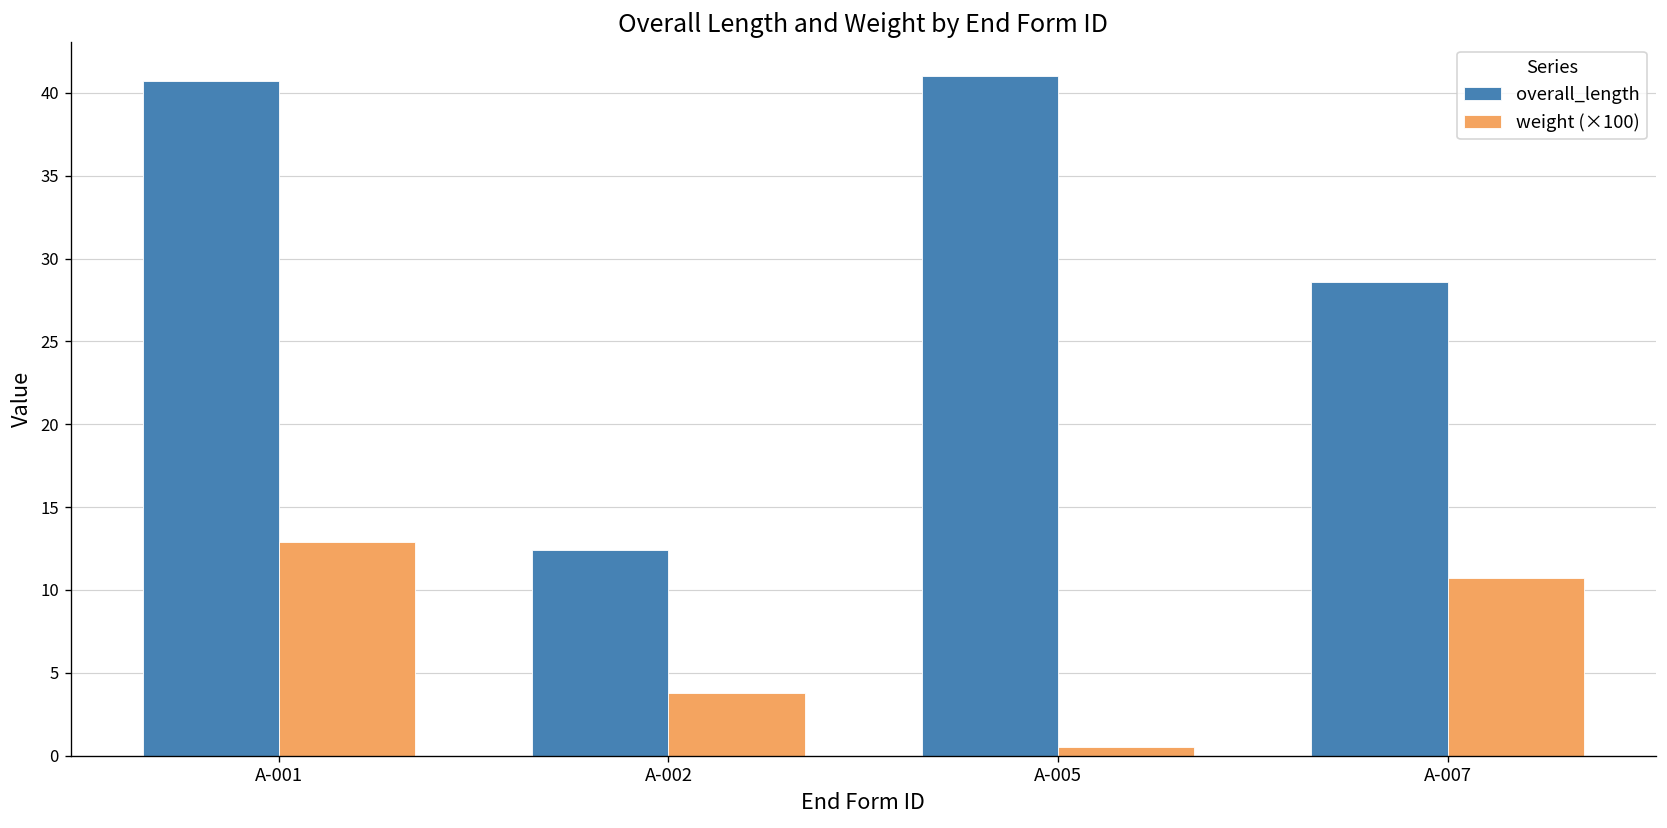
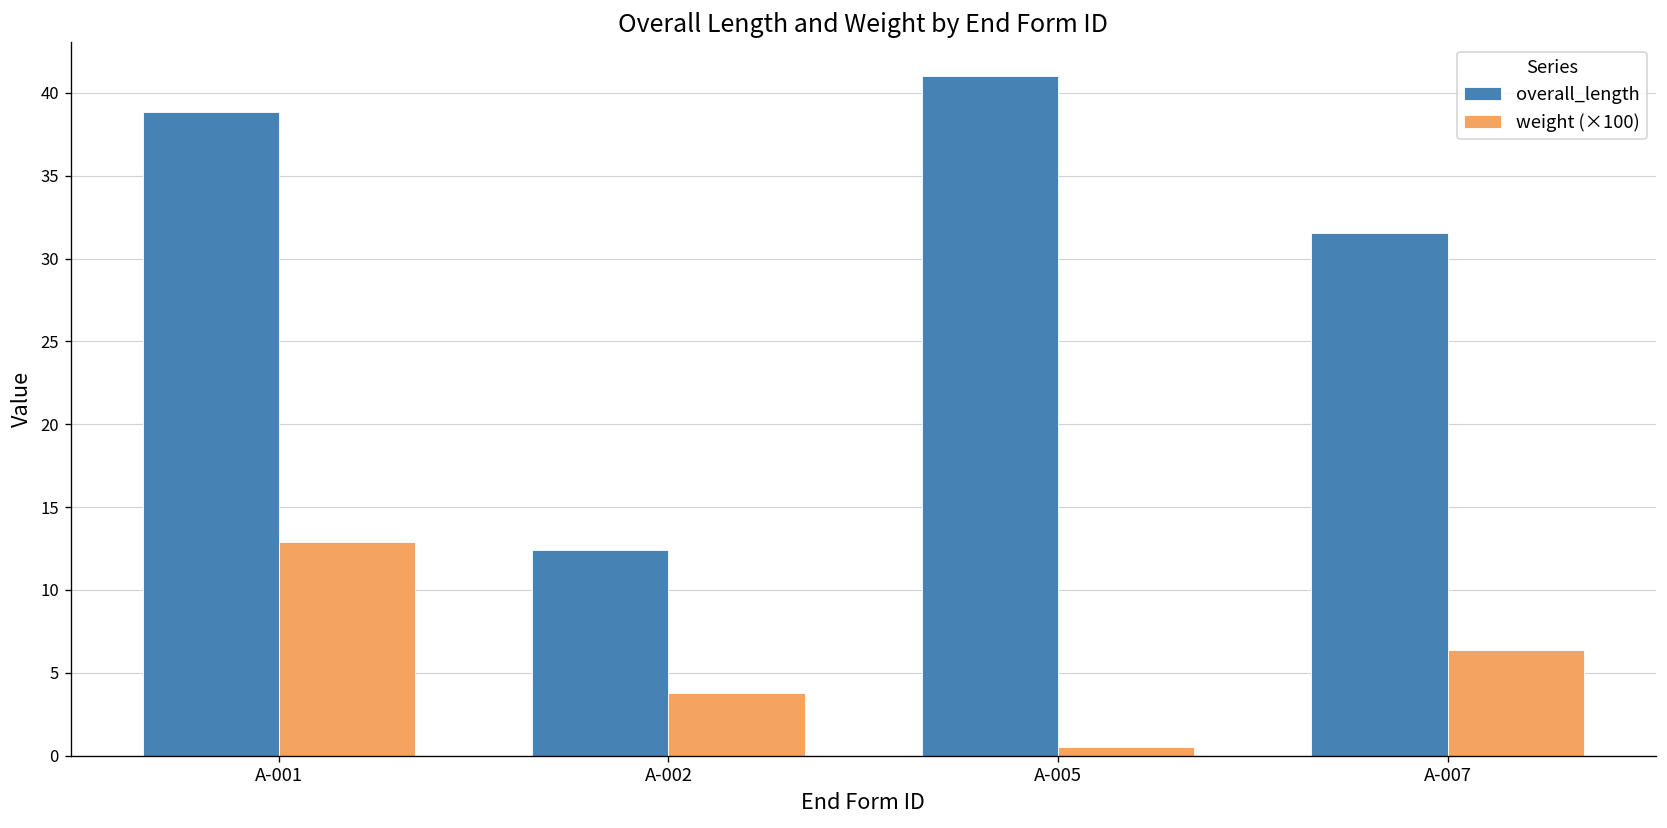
  {
    "overall_length": {
-     "A-001": 40.7,
+     "A-001": 38.8,
      "A-002": 12.4,
      "A-005": 41.0,
-     "A-007": 28.6
+     "A-007": 31.6
    },
    "weight (×100)": {
      "A-001": 12.9,
      "A-002": 3.8,
      "A-005": 0.5,
-     "A-007": 10.7
+     "A-007": 6.4
    }
  }
